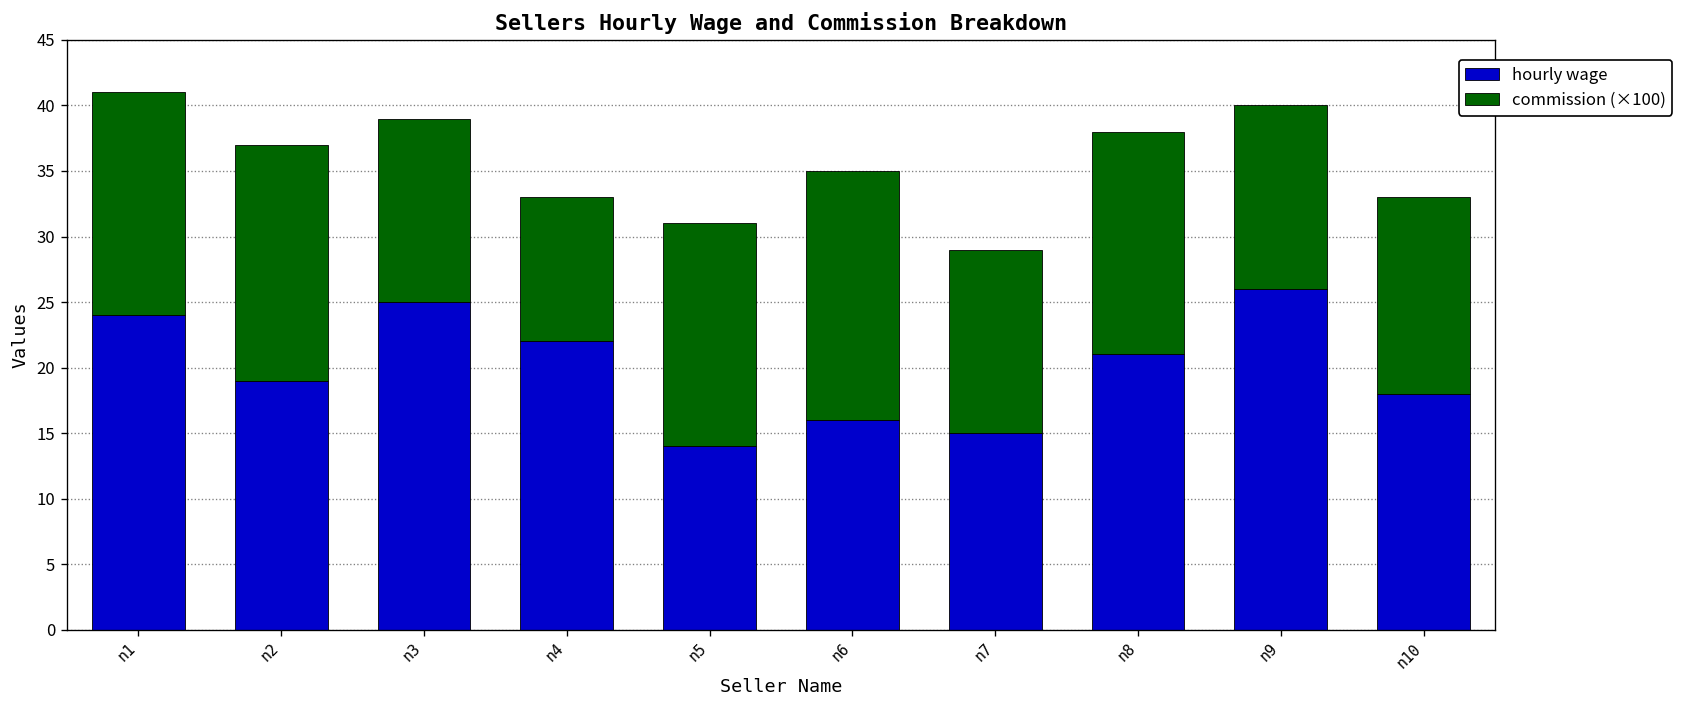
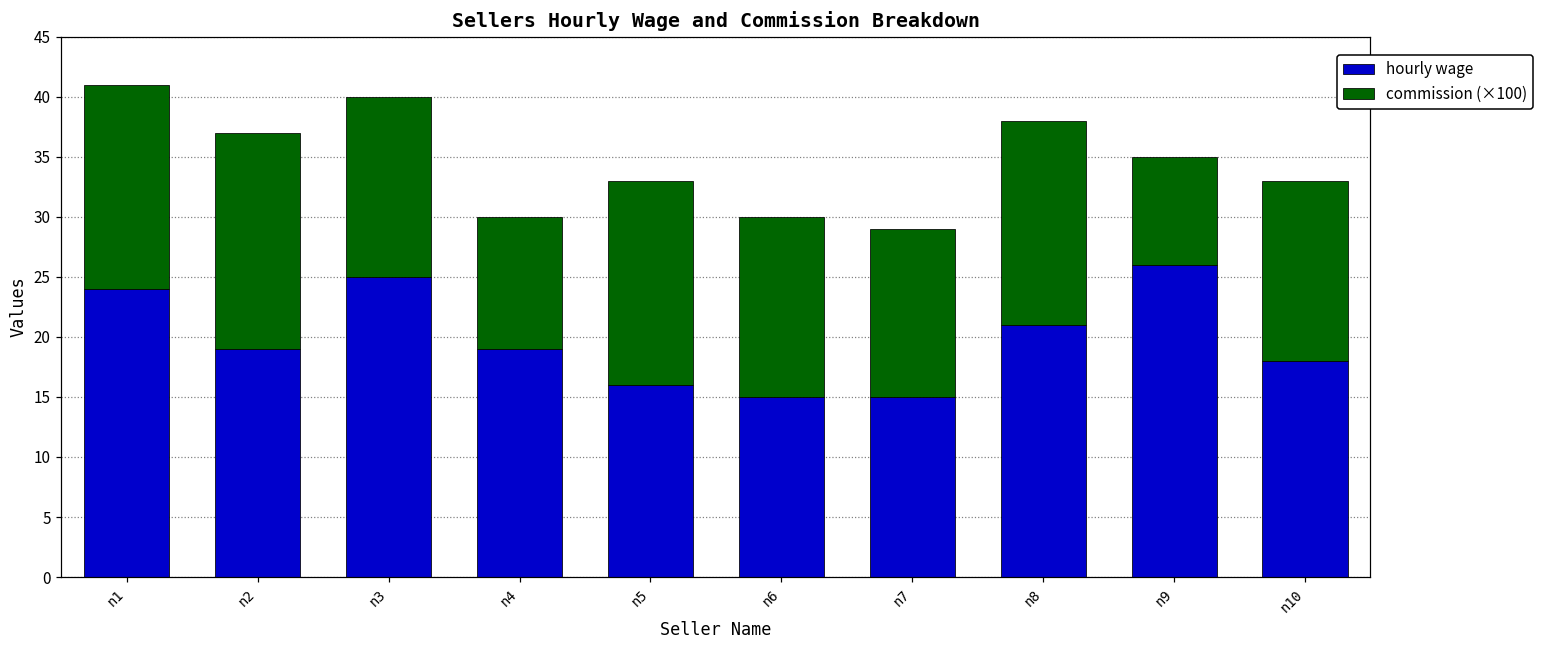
  {
    "hourly wage": {
      "n1": 24,
      "n2": 19,
      "n3": 25,
-     "n4": 22,
-     "n5": 14,
-     "n6": 16,
+     "n4": 19,
+     "n5": 16,
+     "n6": 15,
      "n7": 15,
      "n8": 21,
      "n9": 26,
      "n10": 18
    },
    "commission (×100)": {
      "n1": 17.0,
      "n2": 18.0,
-     "n3": 14.0,
+     "n3": 15.0,
      "n4": 11.0,
      "n5": 17.0,
-     "n6": 19.0,
+     "n6": 15.0,
      "n7": 14.0,
      "n8": 17.0,
-     "n9": 14.0,
+     "n9": 9.0,
      "n10": 15.0
    }
  }
